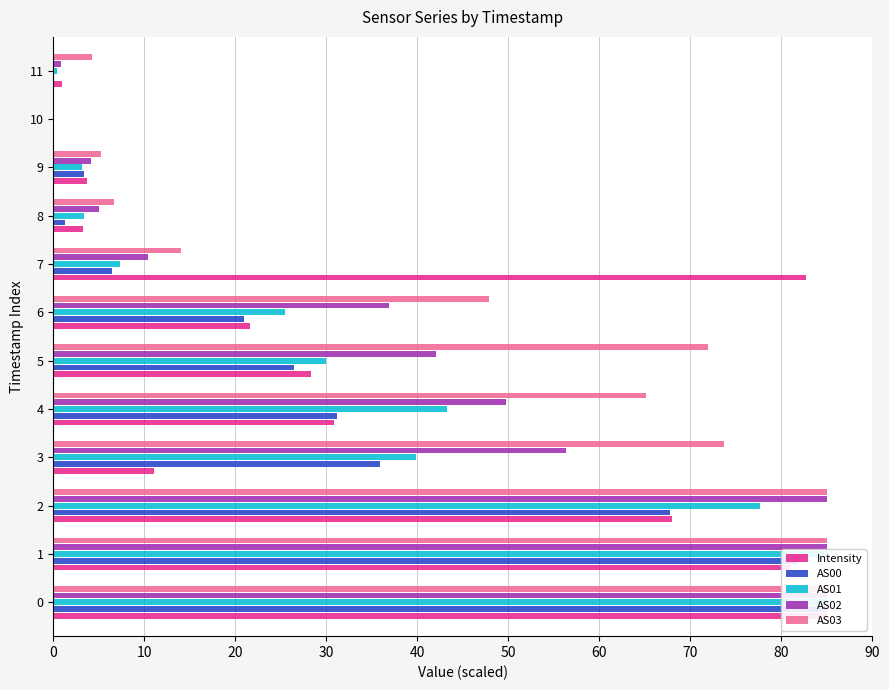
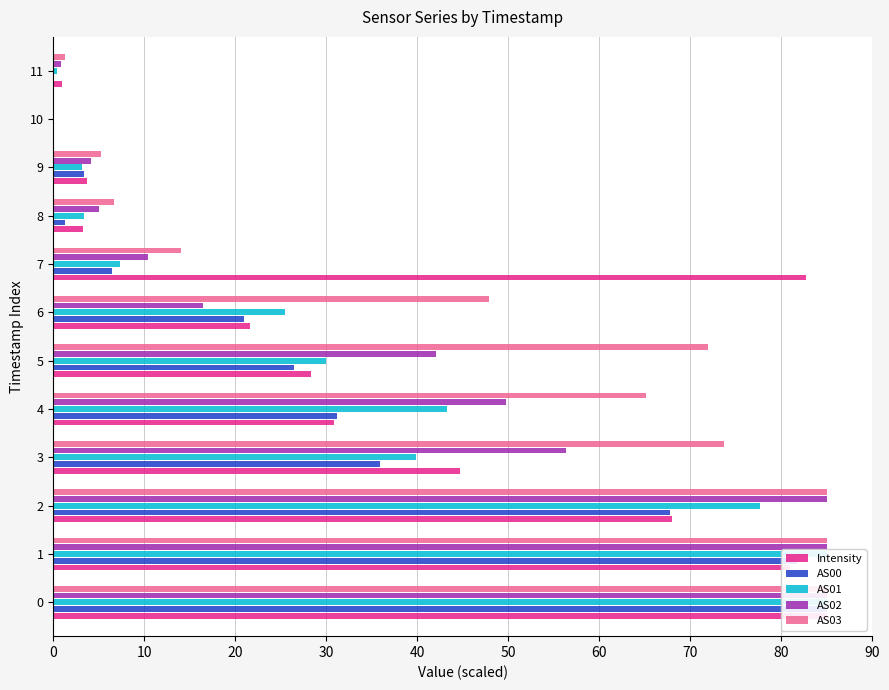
  {
    "Intensity": {
      "11": 1,
      "10": 0,
      "9": 4,
      "8": 3,
      "7": 83,
      "6": 22,
      "5": 28,
      "4": 31,
-     "3": 11,
+     "3": 45,
      "2": 68
    },
    "AS00": {
      "10": 0,
      "9": 3,
      "8": 1,
      "7": 6,
      "6": 21,
      "5": 26,
      "4": 31,
      "3": 36,
      "2": 68
    },
    "AS01": {
      "11": 0,
      "10": 0,
      "9": 3,
      "8": 3,
      "7": 7,
      "6": 25,
      "5": 30,
      "4": 43,
      "3": 40,
      "2": 78
    },
    "AS02": {
      "11": 1,
      "10": 0,
      "9": 4,
      "8": 5,
      "7": 10,
-     "6": 37,
+     "6": 16,
      "5": 42,
      "4": 50,
      "3": 56,
      "2": 85,
      "1": 85
    },
    "AS03": {
-     "11": 4,
+     "11": 1,
      "10": 0,
      "9": 5,
      "8": 7,
      "7": 14,
      "6": 48,
      "5": 72,
      "4": 65,
      "3": 74,
      "2": 85,
      "1": 85
    }
  }
